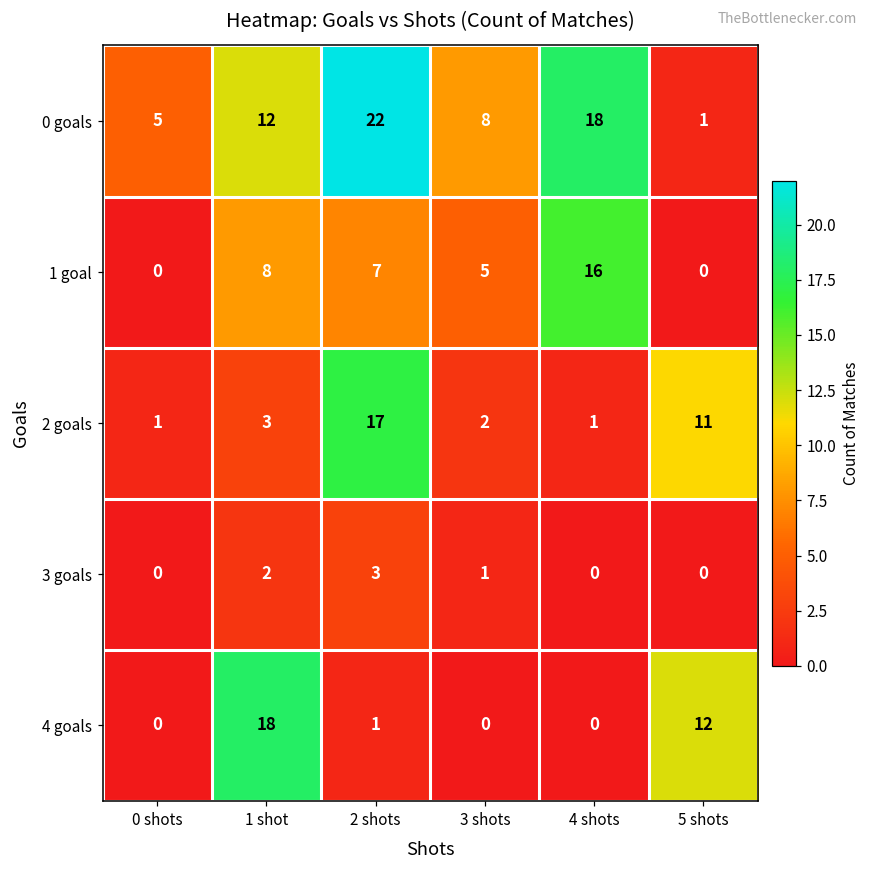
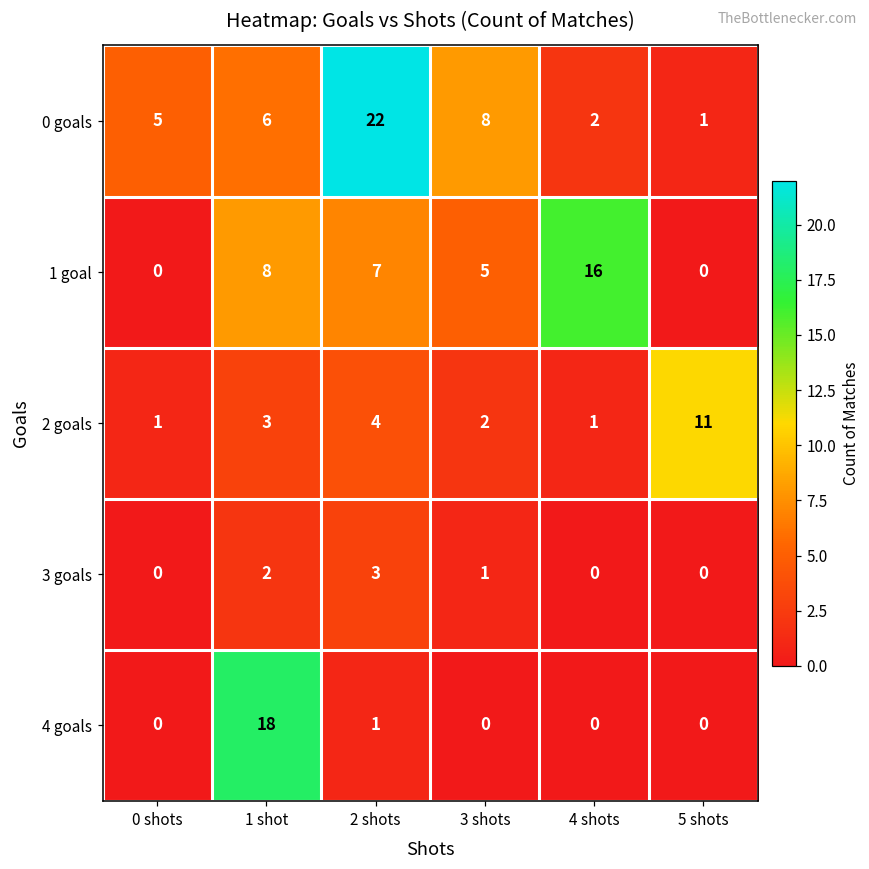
  {
    "0 goals": {
      "0 shots": 5,
-     "1 shot": 12,
+     "1 shot": 6,
      "2 shots": 22,
      "3 shots": 8,
-     "4 shots": 18,
+     "4 shots": 2,
      "5 shots": 1
    },
    "1 goal": {
      "0 shots": 0,
      "1 shot": 8,
      "2 shots": 7,
      "3 shots": 5,
      "4 shots": 16,
      "5 shots": 0
    },
    "2 goals": {
      "0 shots": 1,
      "1 shot": 3,
-     "2 shots": 17,
+     "2 shots": 4,
      "3 shots": 2,
      "4 shots": 1,
      "5 shots": 11
    },
    "3 goals": {
      "0 shots": 0,
      "1 shot": 2,
      "2 shots": 3,
      "3 shots": 1,
      "4 shots": 0,
      "5 shots": 0
    },
    "4 goals": {
      "0 shots": 0,
      "1 shot": 18,
      "2 shots": 1,
      "3 shots": 0,
      "4 shots": 0,
-     "5 shots": 12
+     "5 shots": 0
    }
  }
